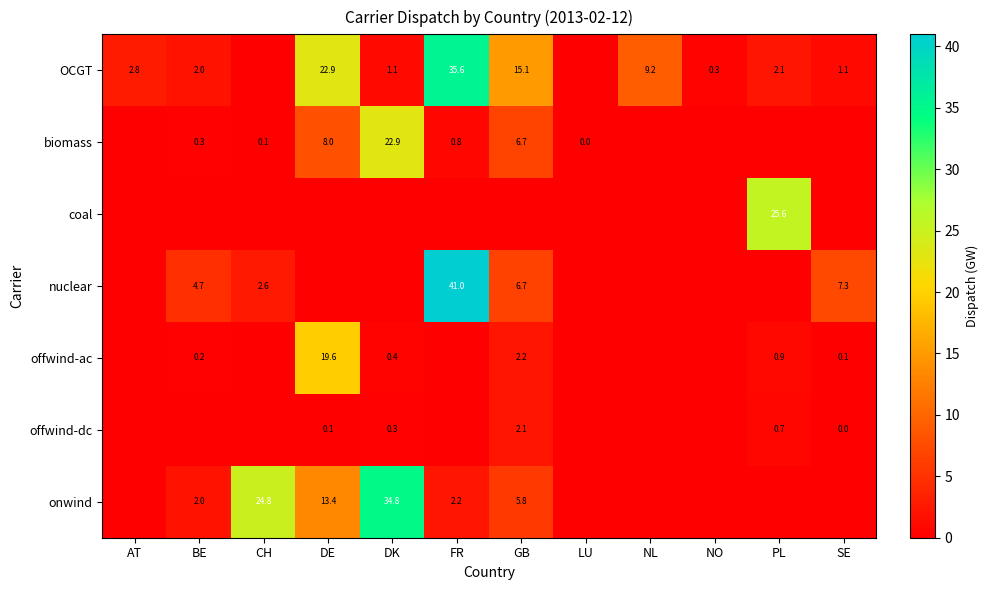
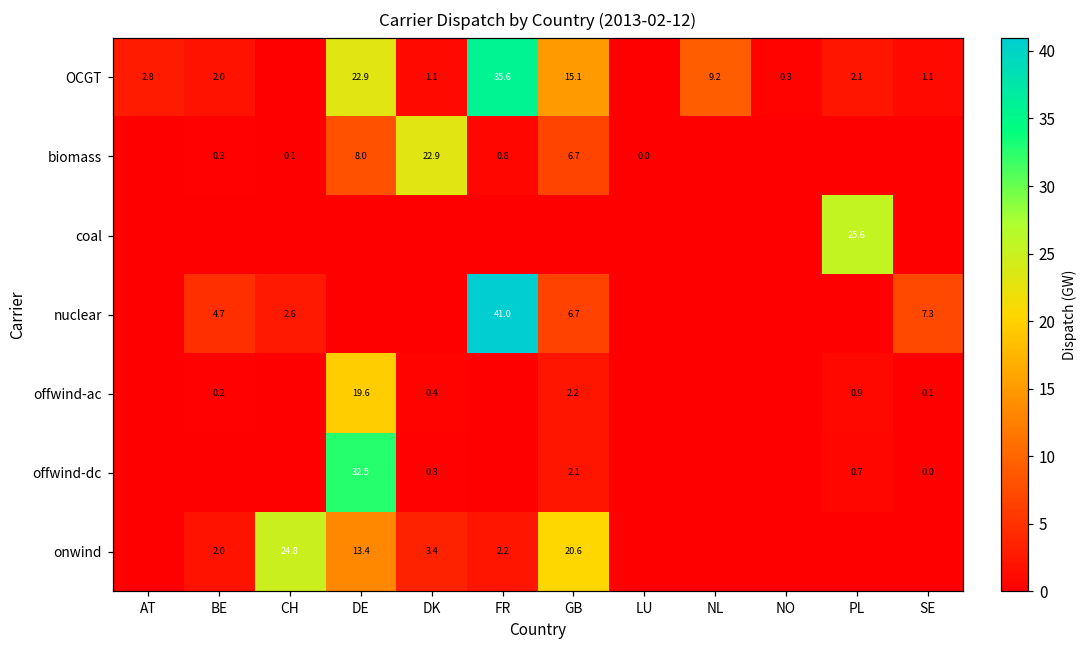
  {
    "OCGT": {
      "AT": 2.8,
      "BE": 2.0,
      "DE": 22.9,
      "DK": 1.1,
      "FR": 35.6,
      "GB": 15.1,
      "NL": 9.2,
      "NO": 0.3,
      "PL": 2.1,
      "SE": 1.1
    },
    "biomass": {
      "BE": 0.3,
      "CH": 0.1,
      "DE": 8.0,
      "DK": 22.9,
      "FR": 0.8,
      "GB": 6.7,
      "LU": 0.0
    },
    "coal": {
      "PL": 25.6
    },
    "nuclear": {
      "BE": 4.7,
      "CH": 2.6,
      "FR": 41.0,
      "GB": 6.7,
      "SE": 7.3
    },
    "offwind-ac": {
      "BE": 0.2,
      "DE": 19.6,
      "DK": 0.4,
      "GB": 2.2,
      "PL": 0.9,
      "SE": 0.1
    },
    "offwind-dc": {
-     "DE": 0.1,
+     "DE": 32.5,
      "DK": 0.3,
      "GB": 2.1,
      "PL": 0.7,
      "SE": 0.0
    },
    "onwind": {
      "BE": 2.0,
      "CH": 24.8,
      "DE": 13.4,
-     "DK": 34.8,
+     "DK": 3.4,
      "FR": 2.2,
-     "GB": 5.8
+     "GB": 20.6
    }
  }
